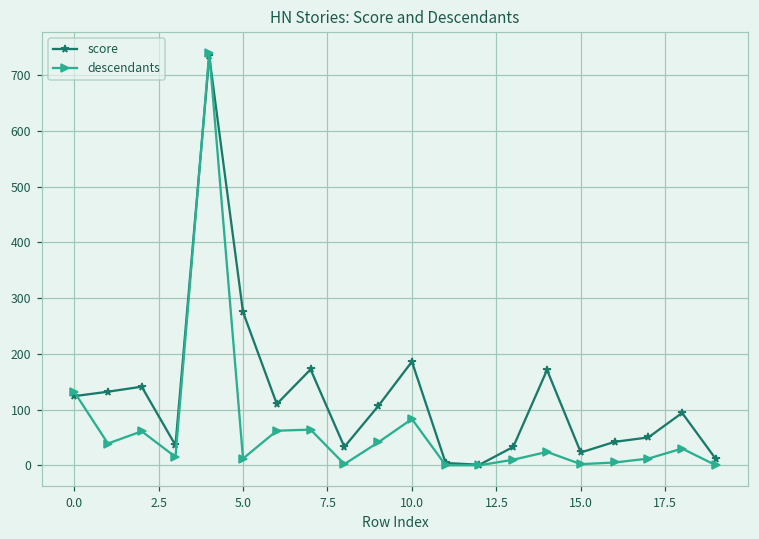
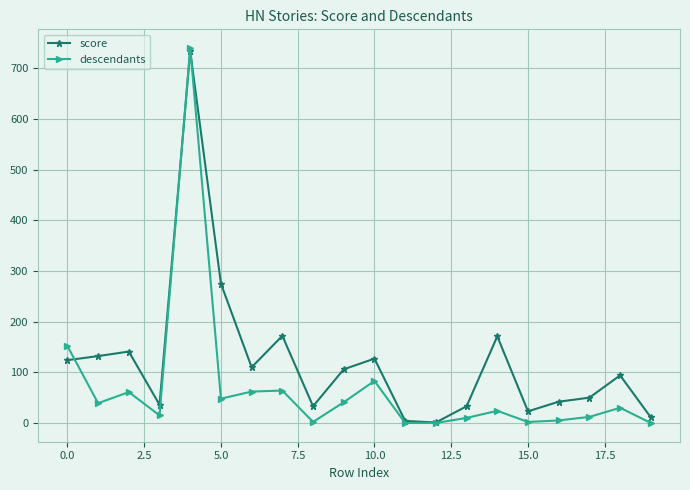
  {
    "score": {
      "0.0": 120,
      "5.0": 280,
-     "10.0": 190,
+     "10.0": 130,
      "15.0": 20
    },
    "descendants": {
-     "0.0": 130,
-     "5.0": 10,
+     "0.0": 150,
+     "5.0": 50,
      "10.0": 80,
      "15.0": 0
    }
  }
